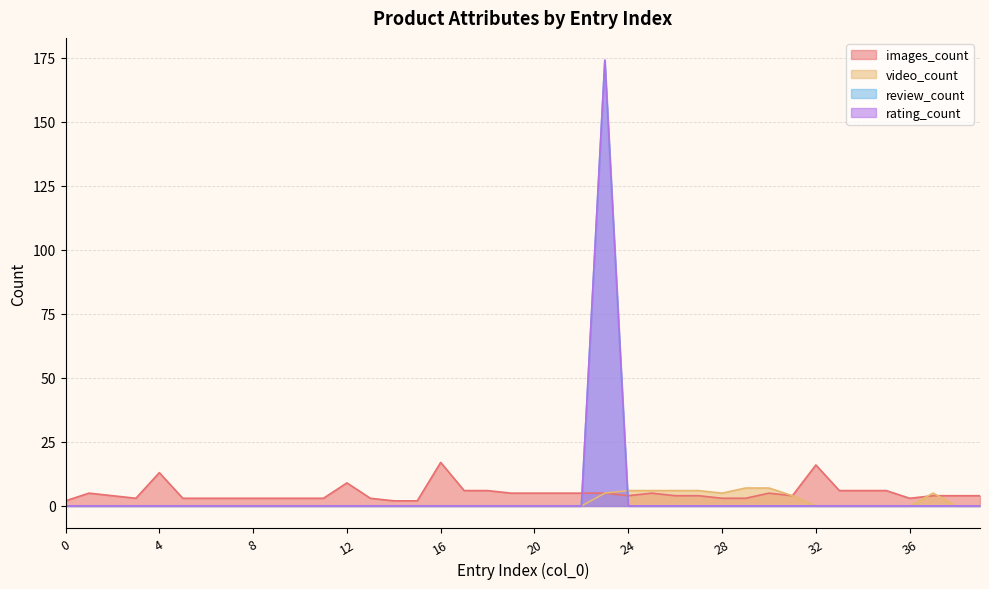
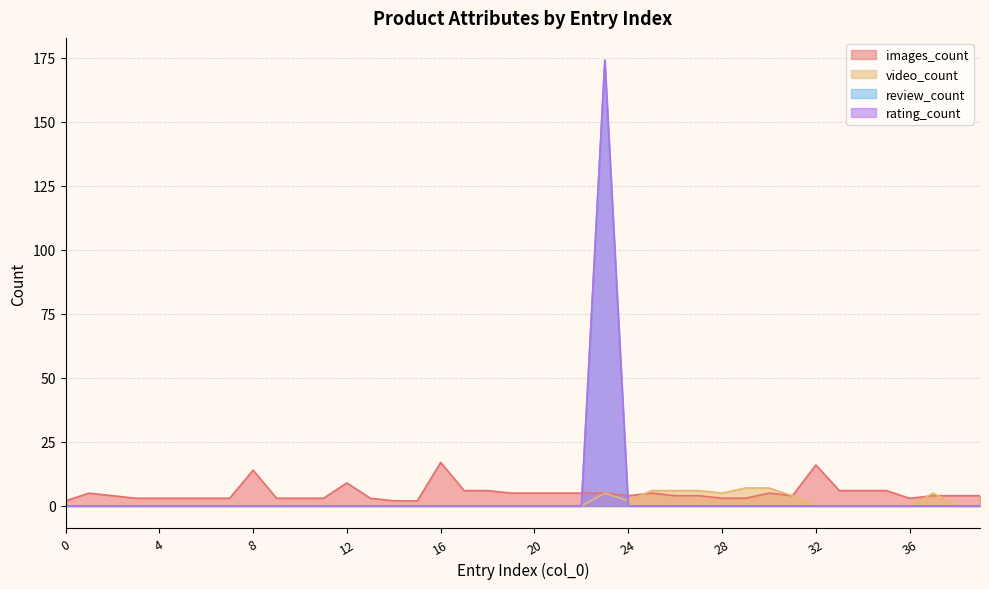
  {
    "images_count": {
      "0": 2,
-     "4": 13,
-     "8": 3,
+     "4": 3,
+     "8": 14,
      "12": 9,
      "16": 17,
      "20": 5,
      "24": 4,
      "28": 3,
      "32": 16,
      "36": 3
    },
    "video_count": {
-     "24": 6,
+     "24": 2,
      "28": 5
    },
    "rating_count": {
      "24": 0,
      "28": 0
    }
  }
